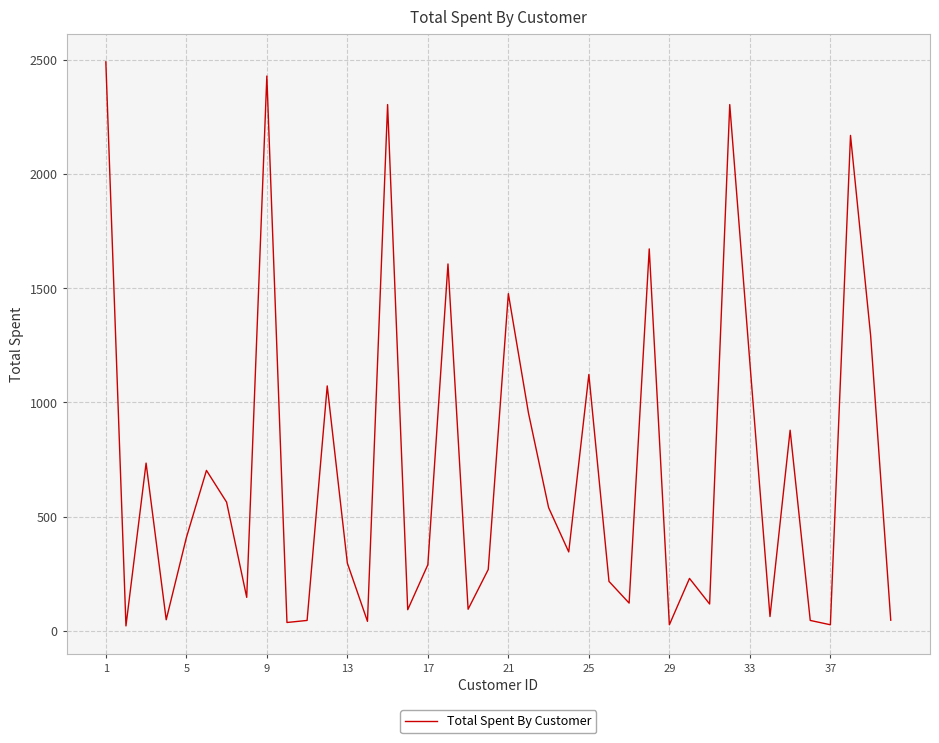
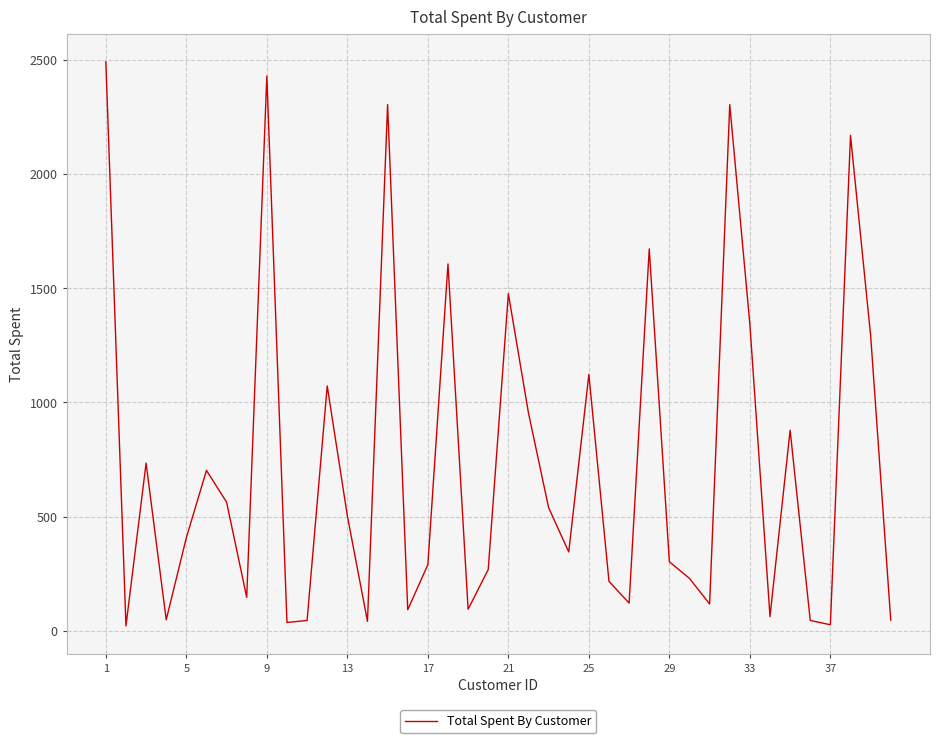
  {
    "1": 2490,
    "5": 410,
    "9": 2430,
-   "13": 300,
+   "13": 500,
    "17": 290,
    "21": 1480,
    "25": 1120,
-   "29": 30,
-   "33": 1170,
+   "29": 300,
+   "33": 1340,
    "37": 30
  }
